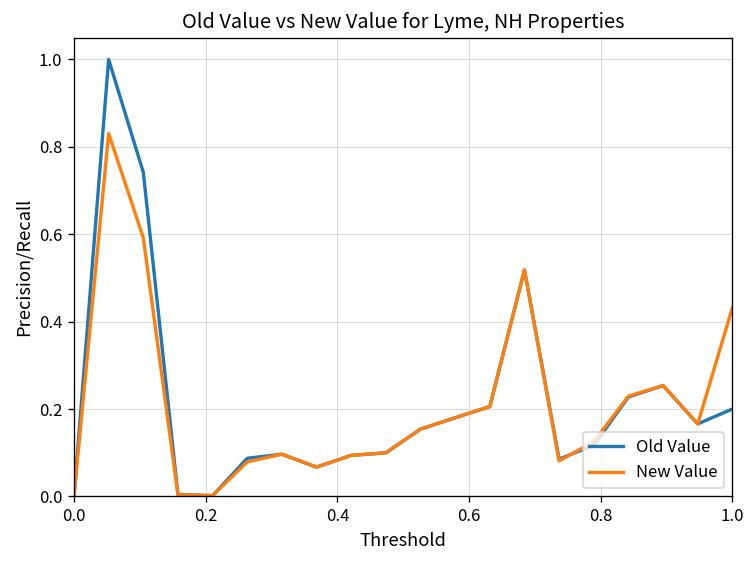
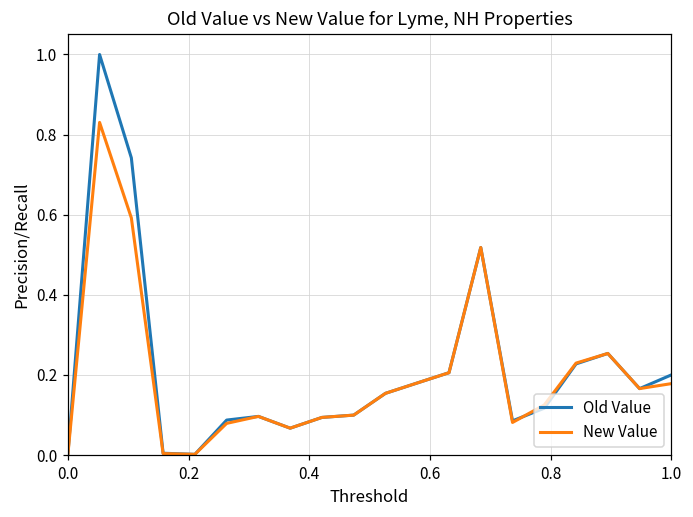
  {
    "Old Value": {
      "1.0": 0.20
    },
    "New Value": {
-     "1.0": 0.43
+     "1.0": 0.18
    }
  }
